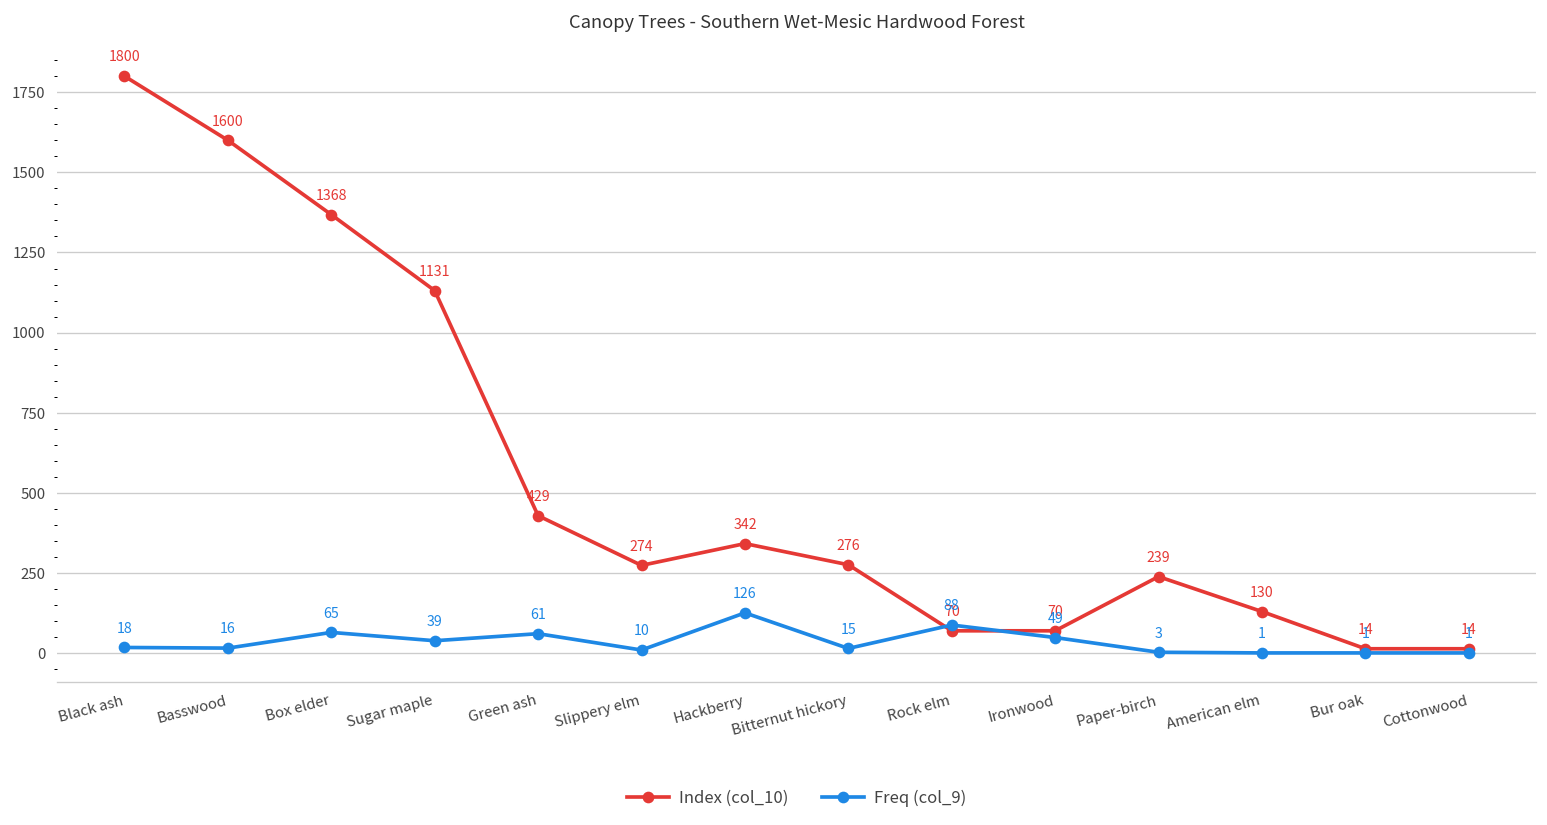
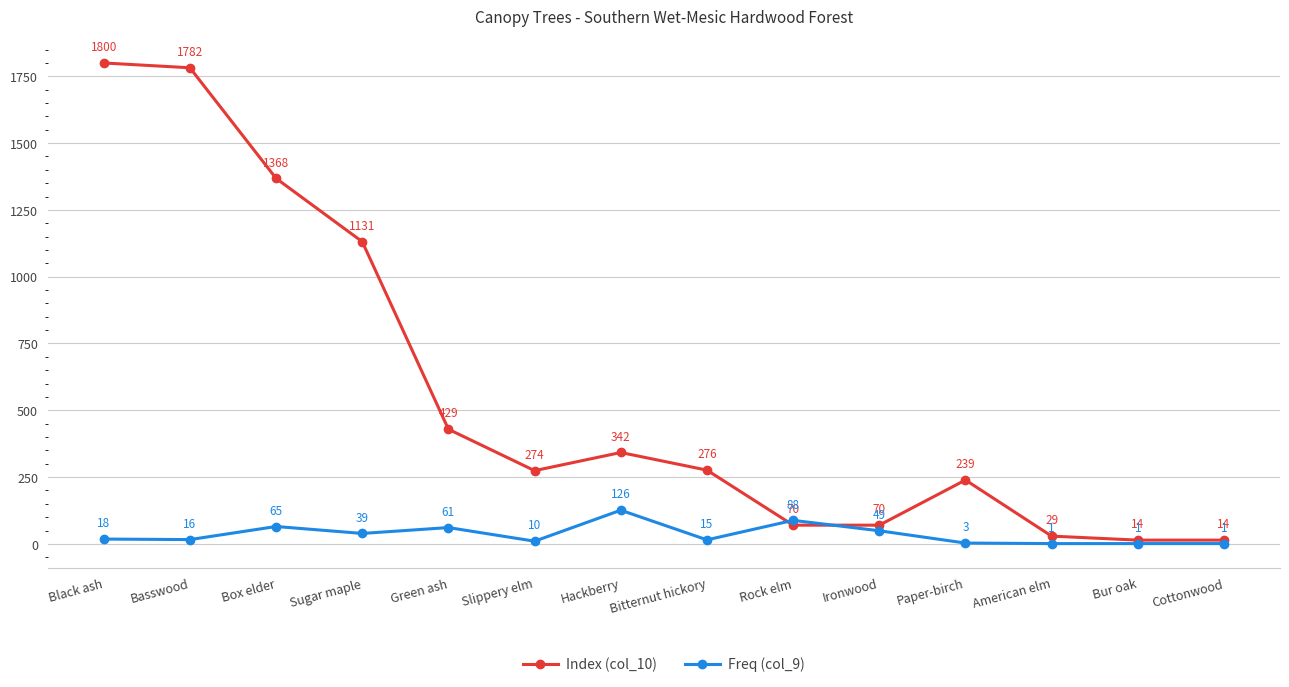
  {
    "Index (col_10)": {
      "Black ash": 1800,
-     "Basswood": 1600,
+     "Basswood": 1782,
      "Box elder": 1368,
      "Sugar maple": 1131,
      "Green ash": 429,
      "Slippery elm": 274,
      "Hackberry": 342,
      "Bitternut hickory": 276,
      "Paper-birch": 239,
-     "American elm": 130
+     "American elm": 29
    },
    "Freq (col_9)": {
      "Black ash": 18,
      "Basswood": 16,
      "Box elder": 65,
      "Sugar maple": 39,
      "Green ash": 61,
      "Slippery elm": 10,
      "Hackberry": 126,
      "Bitternut hickory": 15,
      "Paper-birch": 3,
      "American elm": 1
    }
  }
